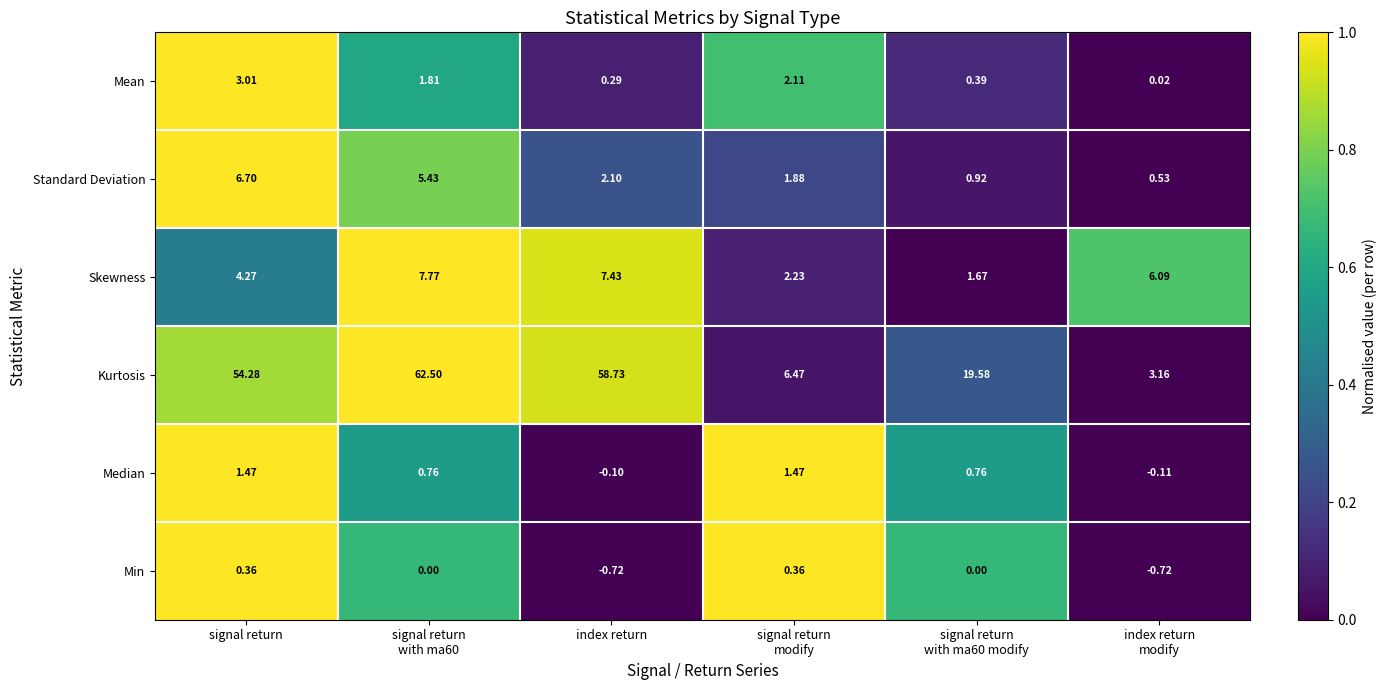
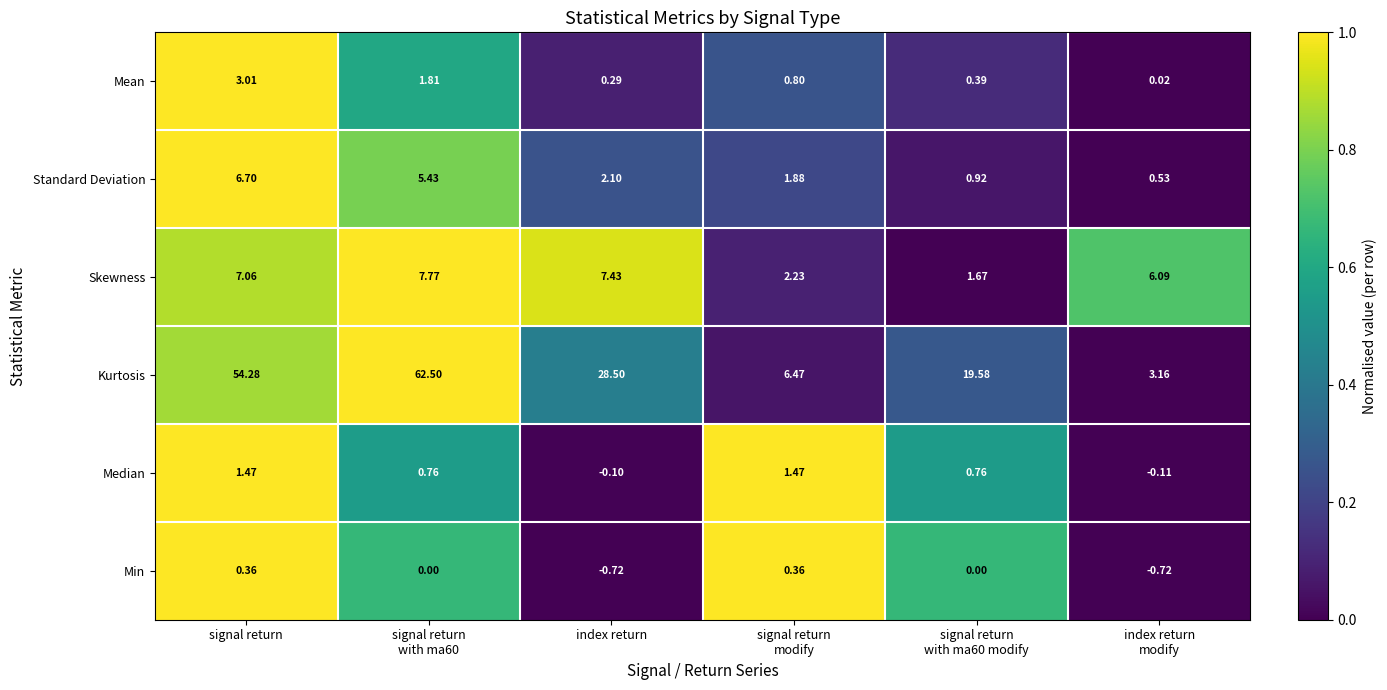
  {
    "Mean": {
      "signal return": 3.01,
      "signal return with ma60": 1.81,
      "index return": 0.29,
-     "signal return modify": 2.11,
+     "signal return modify": 0.80,
      "signal return with ma60 modify": 0.39,
      "index return modify": 0.02
    },
    "Standard Deviation": {
      "signal return": 6.70,
      "signal return with ma60": 5.43,
      "index return": 2.10,
      "signal return modify": 1.88,
      "signal return with ma60 modify": 0.92,
      "index return modify": 0.53
    },
    "Skewness": {
-     "signal return": 4.27,
+     "signal return": 7.06,
      "signal return with ma60": 7.77,
      "index return": 7.43,
      "signal return modify": 2.23,
      "signal return with ma60 modify": 1.67,
      "index return modify": 6.09
    },
    "Kurtosis": {
      "signal return": 54.28,
      "signal return with ma60": 62.50,
-     "index return": 58.73,
+     "index return": 28.50,
      "signal return modify": 6.47,
      "signal return with ma60 modify": 19.58,
      "index return modify": 3.16
    },
    "Median": {
      "signal return": 1.47,
      "signal return with ma60": 0.76,
      "index return": -0.10,
      "signal return modify": 1.47,
      "signal return with ma60 modify": 0.76,
      "index return modify": -0.11
    },
    "Min": {
      "signal return": 0.36,
      "signal return with ma60": 0.00,
      "index return": -0.72,
      "signal return modify": 0.36,
      "signal return with ma60 modify": 0.00,
      "index return modify": -0.72
    }
  }
